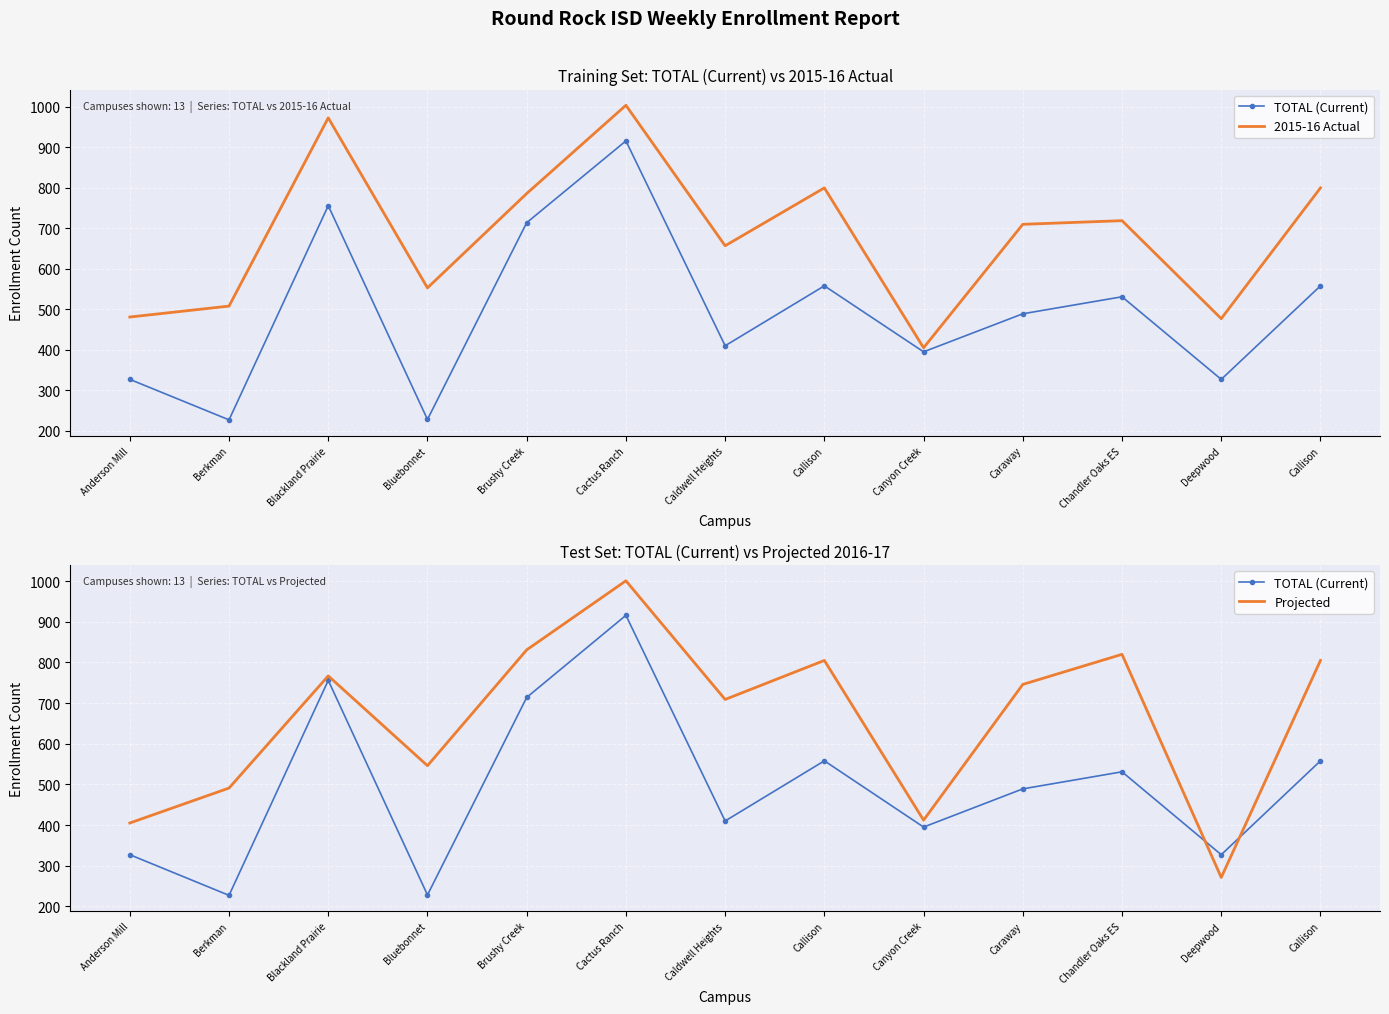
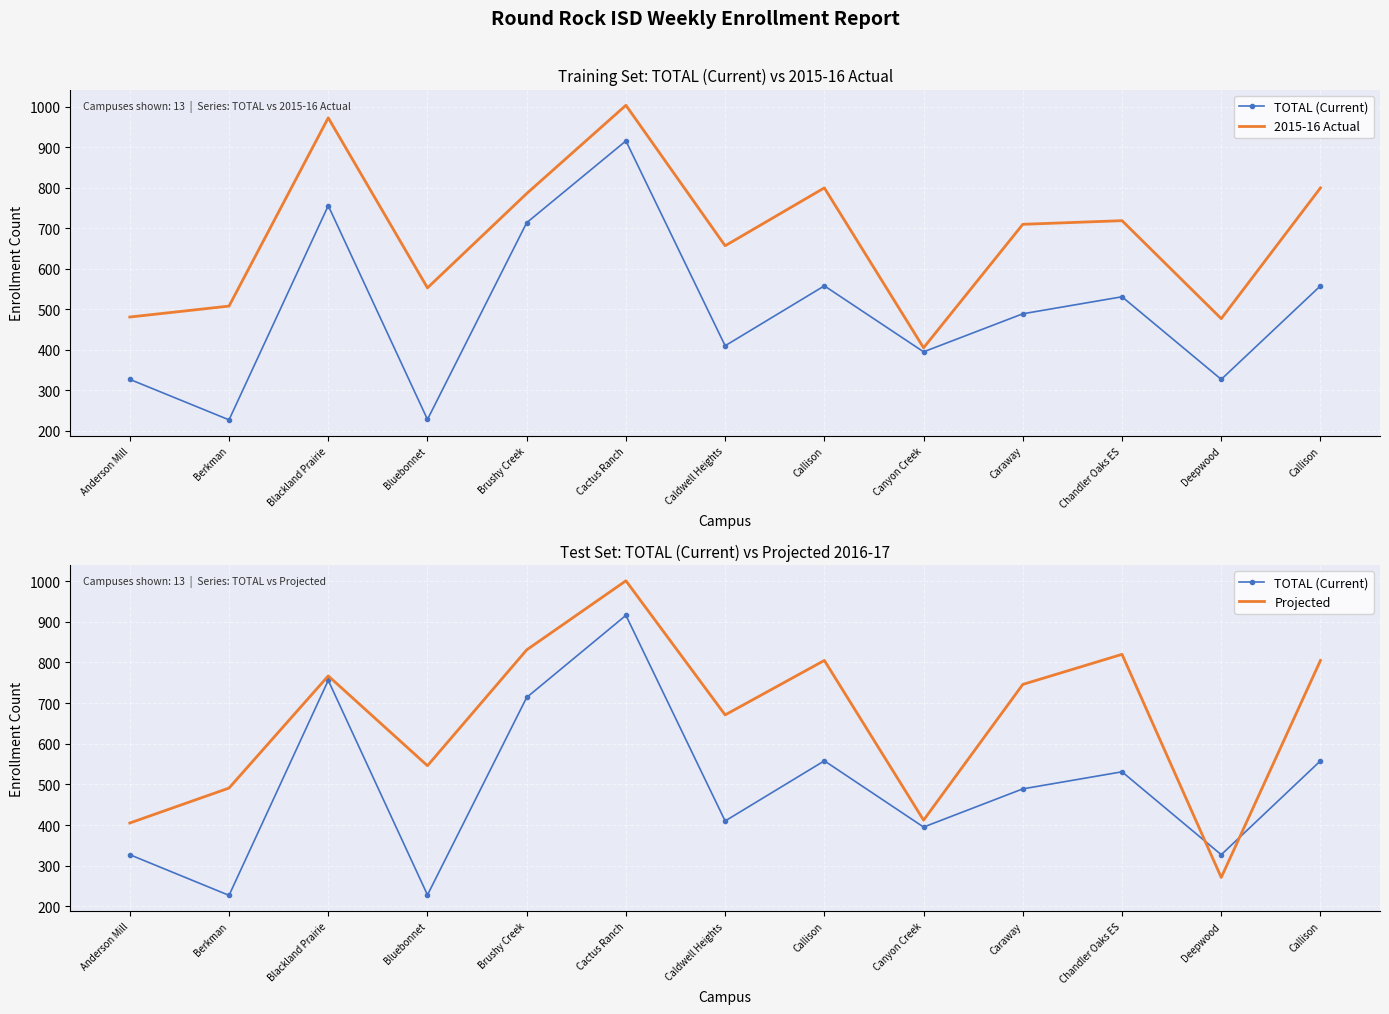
  {
    "Training Set: TOTAL (Current) vs 2015-16 Actual": {
      "TOTAL (Current)": {
        "Anderson Mill": 330,
        "Berkman": 230,
        "Blackland Prairie": 760,
        "Bluebonnet": 230,
        "Brushy Creek": 710,
        "Cactus Ranch": 920,
        "Caldwell Heights": 410,
        "Canyon Creek": 400,
        "Caraway": 490,
        "Chandler Oaks ES": 530,
        "Deepwood": 330
      },
      "2015-16 Actual": {
        "Anderson Mill": 480,
        "Berkman": 510,
        "Bluebonnet": 550,
        "Brushy Creek": 790,
        "Cactus Ranch": 1000,
        "Caldwell Heights": 660,
        "Canyon Creek": 410,
        "Caraway": 710,
        "Chandler Oaks ES": 720,
        "Deepwood": 480
      }
    },
    "Test Set: TOTAL (Current) vs Projected 2016-17": {
      "TOTAL (Current)": {
        "Anderson Mill": 330,
        "Berkman": 230,
        "Blackland Prairie": 760,
        "Bluebonnet": 230,
        "Brushy Creek": 710,
        "Cactus Ranch": 920,
        "Caldwell Heights": 410,
        "Canyon Creek": 400,
        "Caraway": 490,
        "Chandler Oaks ES": 530,
        "Deepwood": 330
      },
      "Projected": {
        "Anderson Mill": 410,
        "Berkman": 490,
        "Blackland Prairie": 770,
        "Bluebonnet": 550,
        "Brushy Creek": 830,
        "Cactus Ranch": 1000,
-       "Caldwell Heights": 710,
+       "Caldwell Heights": 670,
        "Canyon Creek": 410,
        "Caraway": 750,
        "Chandler Oaks ES": 820,
        "Deepwood": 270
      }
    }
  }
